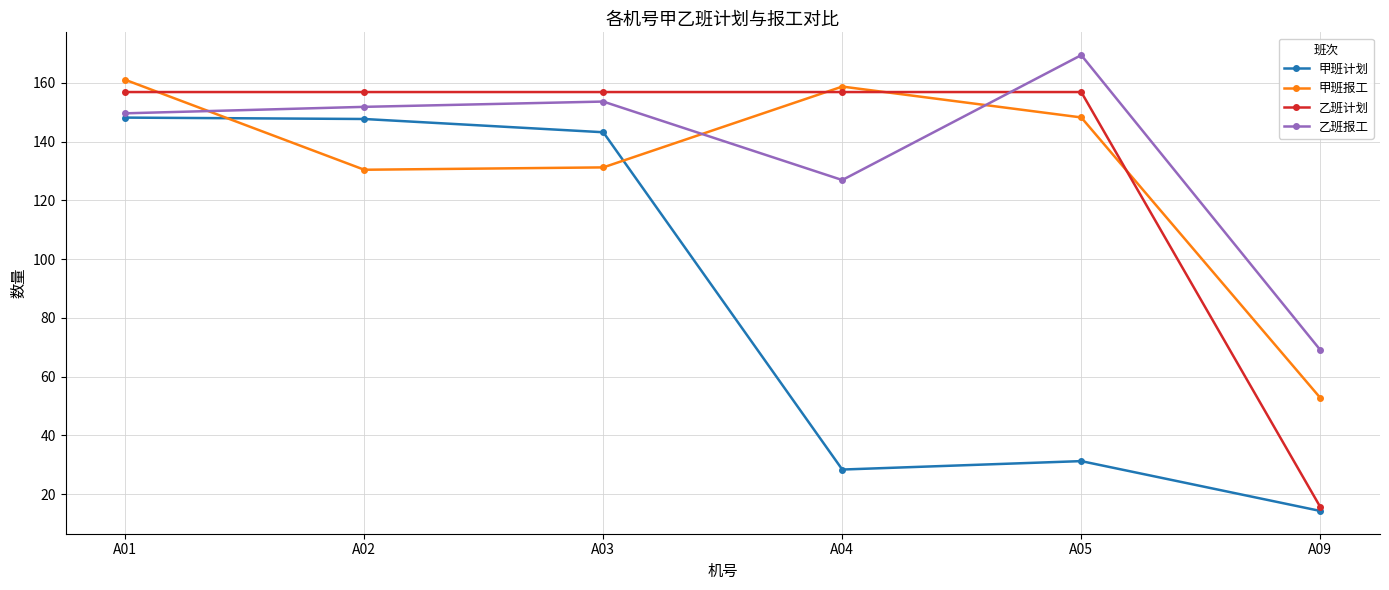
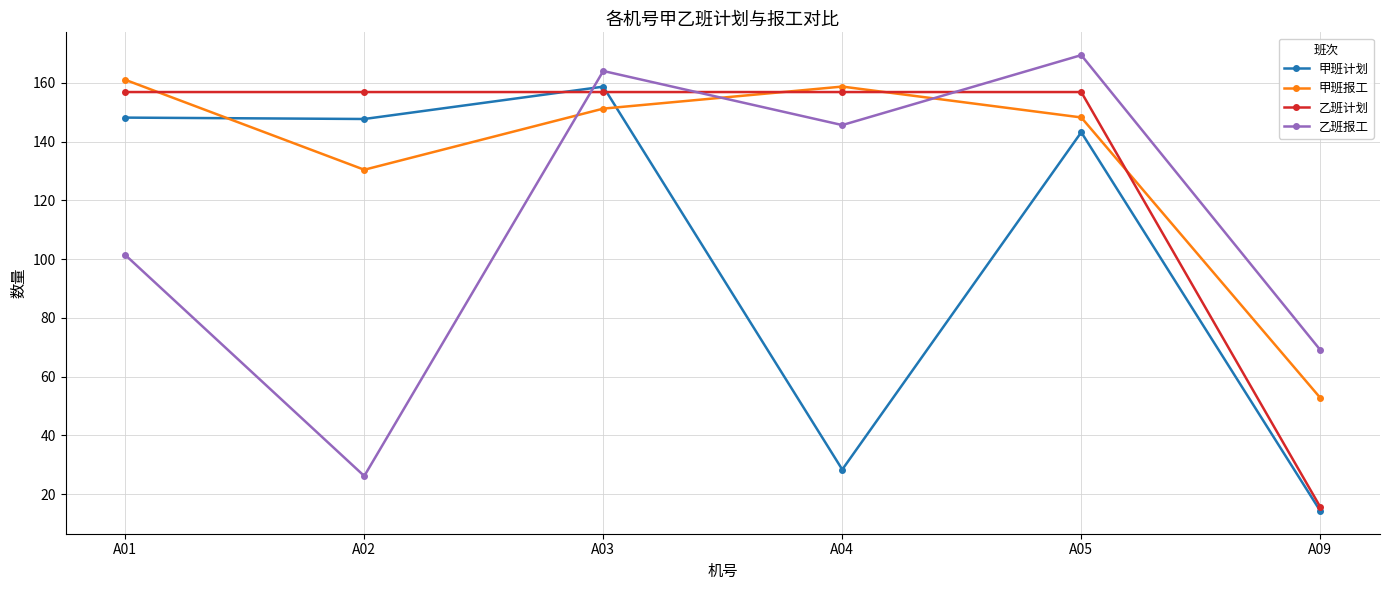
  {
    "甲班计划": {
      "A01": 148,
      "A02": 148,
-     "A03": 143,
+     "A03": 159,
      "A04": 28,
-     "A05": 31,
+     "A05": 143,
      "A09": 14
    },
    "甲班报工": {
      "A01": 161,
      "A02": 130,
-     "A03": 131,
+     "A03": 151,
      "A04": 159,
      "A05": 148,
      "A09": 53
    },
    "乙班计划": {
      "A01": 157,
      "A02": 157,
      "A03": 157,
      "A04": 157,
      "A05": 157,
      "A09": 16
    },
    "乙班报工": {
-     "A01": 150,
-     "A02": 152,
-     "A03": 154,
-     "A04": 127,
+     "A01": 101,
+     "A02": 26,
+     "A03": 164,
+     "A04": 146,
      "A05": 169,
      "A09": 69
    }
  }
